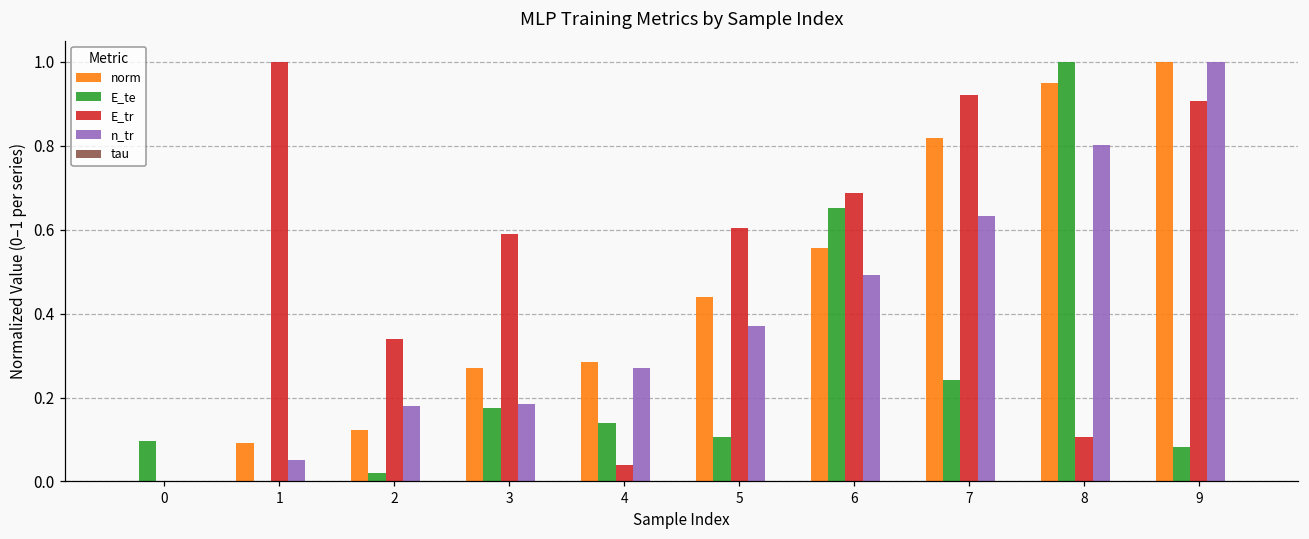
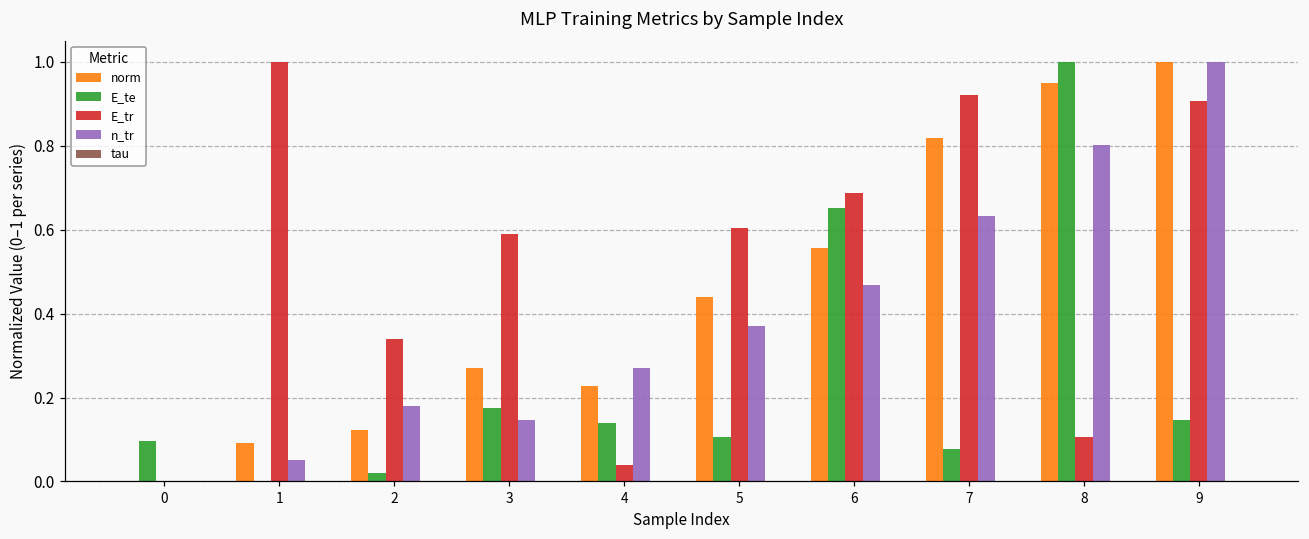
  {
    "norm": {
      "0": 0.00,
      "1": 0.09,
      "2": 0.12,
      "3": 0.27,
-     "4": 0.28,
+     "4": 0.23,
      "5": 0.44,
      "6": 0.56,
      "7": 0.82,
      "8": 0.95,
      "9": 1.00
    },
    "E_te": {
      "0": 0.10,
      "1": 0.00,
      "2": 0.02,
      "3": 0.18,
      "4": 0.14,
      "5": 0.11,
      "6": 0.65,
-     "7": 0.24,
+     "7": 0.08,
      "8": 1.00,
-     "9": 0.08
+     "9": 0.15
    },
    "E_tr": {
      "0": 0.00,
      "1": 1.00,
      "2": 0.34,
      "3": 0.59,
      "4": 0.04,
      "5": 0.60,
      "6": 0.69,
      "7": 0.92,
      "8": 0.11,
      "9": 0.91
    },
    "n_tr": {
      "0": 0.00,
      "1": 0.05,
      "2": 0.18,
-     "3": 0.18,
+     "3": 0.15,
      "4": 0.27,
      "5": 0.37,
-     "6": 0.49,
+     "6": 0.47,
      "7": 0.63,
      "8": 0.80,
      "9": 1.00
    },
    "tau": {
      "0": 0.00,
      "1": 0.00,
      "2": 0.00,
      "3": 0.00,
      "4": 0.00,
      "5": 0.00,
      "6": 0.00,
      "7": 0.00,
      "8": 0.00,
      "9": 0.00
    }
  }
